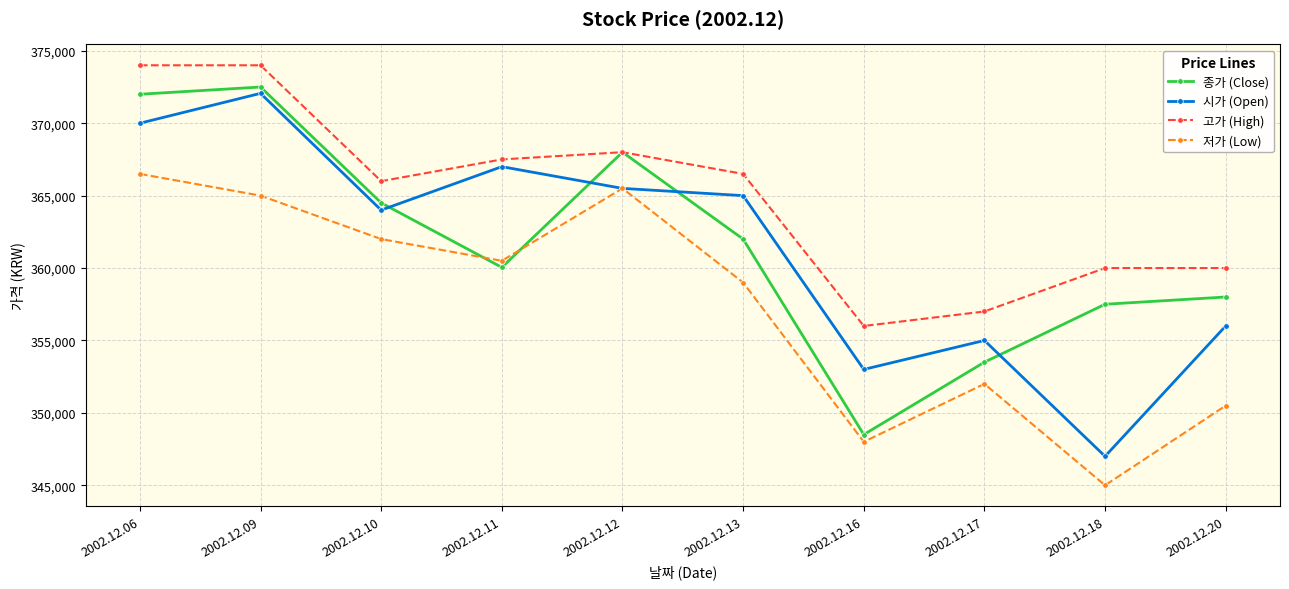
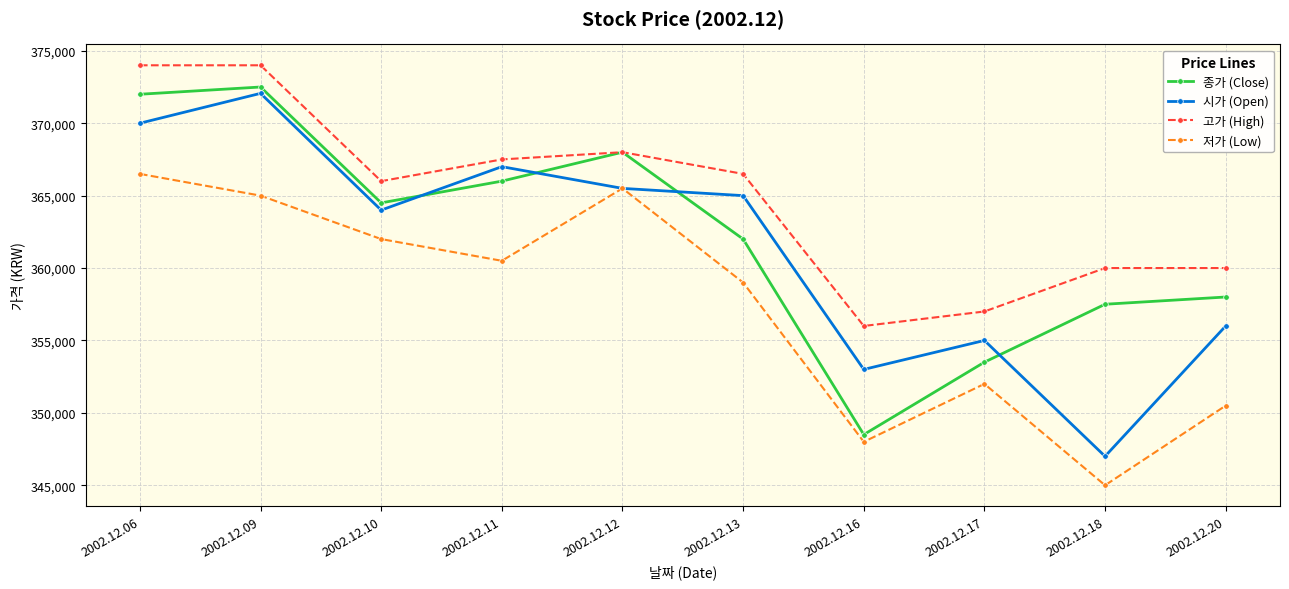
  {
    "종가 (Close)": {
      "2002.12.06": "372,000",
      "2002.12.09": "372,500",
      "2002.12.10": "364,500",
-     "2002.12.11": "360,000",
+     "2002.12.11": "366,000",
      "2002.12.13": "362,000",
      "2002.12.16": "348,500",
      "2002.12.17": "353,500",
      "2002.12.18": "357,500",
      "2002.12.20": "358,000"
    },
    "시가 (Open)": {
      "2002.12.06": "370,000",
      "2002.12.09": "372,100",
      "2002.12.10": "364,000",
      "2002.12.11": "367,000",
      "2002.12.13": "365,000",
      "2002.12.16": "353,000",
      "2002.12.17": "355,000",
      "2002.12.18": "347,000",
      "2002.12.20": "356,000"
    },
    "고가 (High)": {
      "2002.12.06": "374,000",
      "2002.12.09": "374,000",
      "2002.12.10": "366,000",
      "2002.12.11": "367,500",
      "2002.12.13": "366,500",
      "2002.12.16": "356,000",
      "2002.12.17": "357,000",
      "2002.12.18": "360,000",
      "2002.12.20": "360,000"
    },
    "저가 (Low)": {
      "2002.12.06": "366,500",
      "2002.12.09": "365,000",
      "2002.12.10": "362,000",
      "2002.12.11": "360,500",
      "2002.12.13": "359,000",
      "2002.12.16": "348,000",
      "2002.12.17": "352,000",
      "2002.12.18": "345,000",
      "2002.12.20": "350,500"
    }
  }
